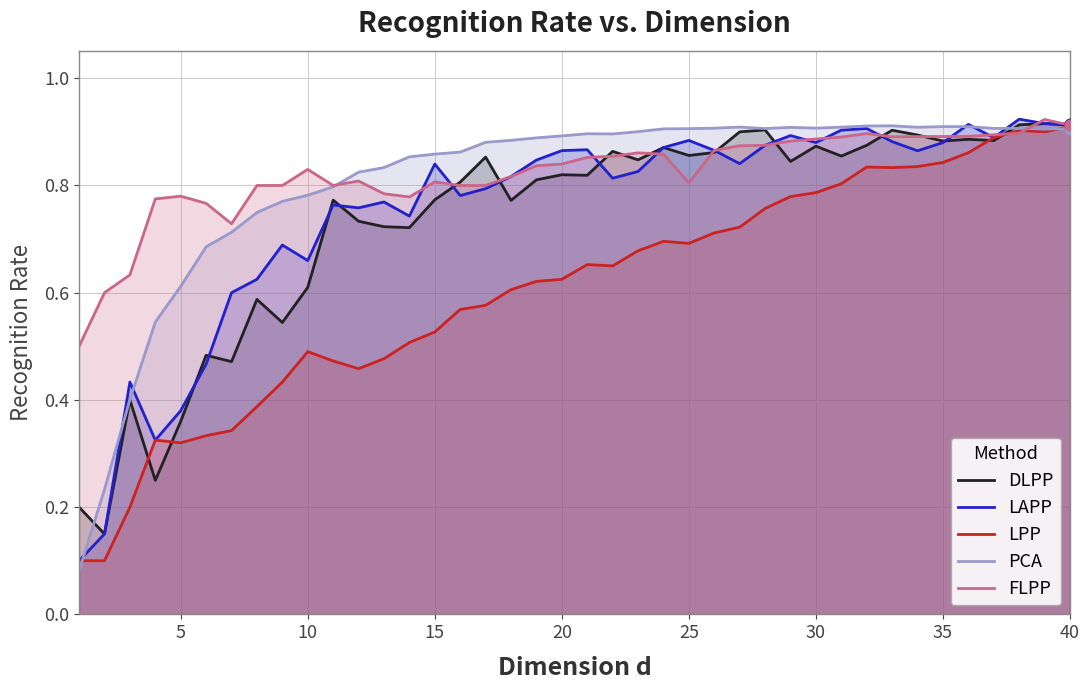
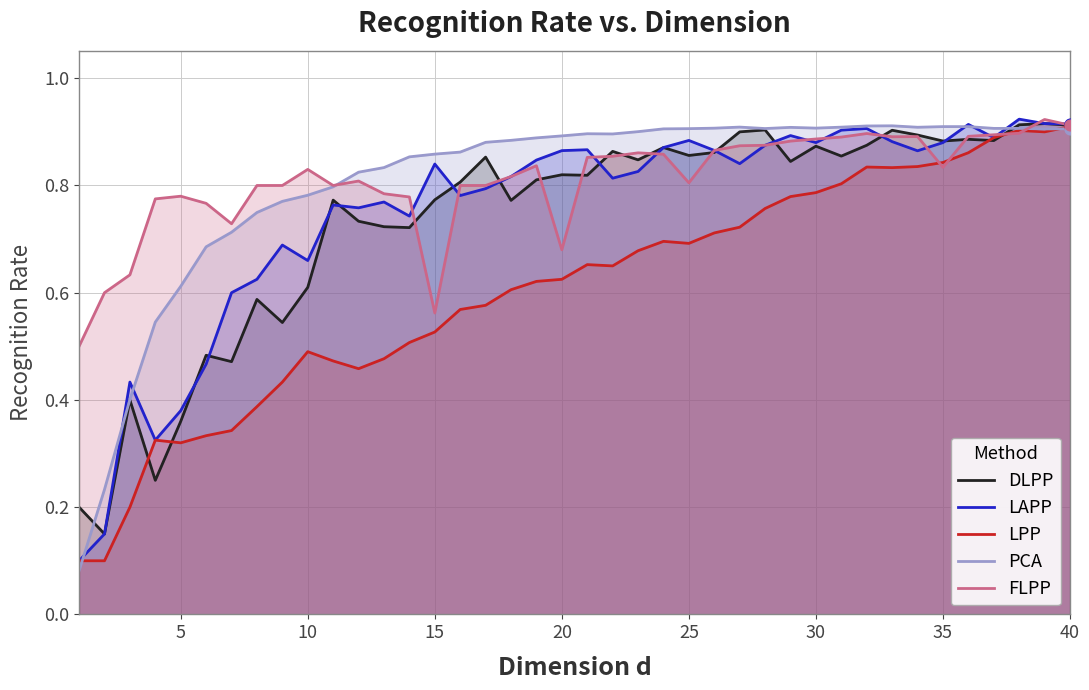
  {
    "FLPP": {
      "5": 0.78,
      "10": 0.83,
-     "15": 0.81,
-     "20": 0.84,
+     "15": 0.56,
+     "20": 0.68,
      "25": 0.81,
      "30": 0.89,
-     "35": 0.89
+     "35": 0.83
    }
  }
